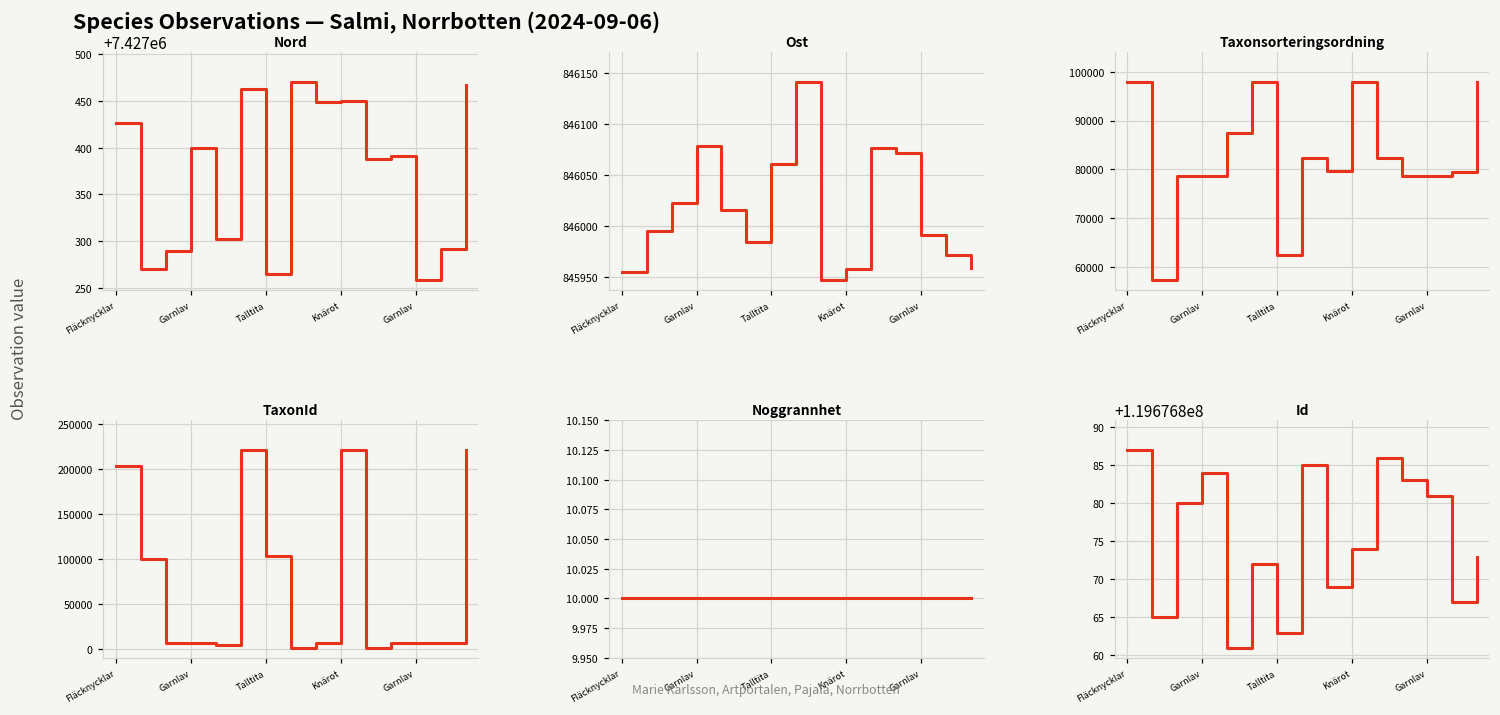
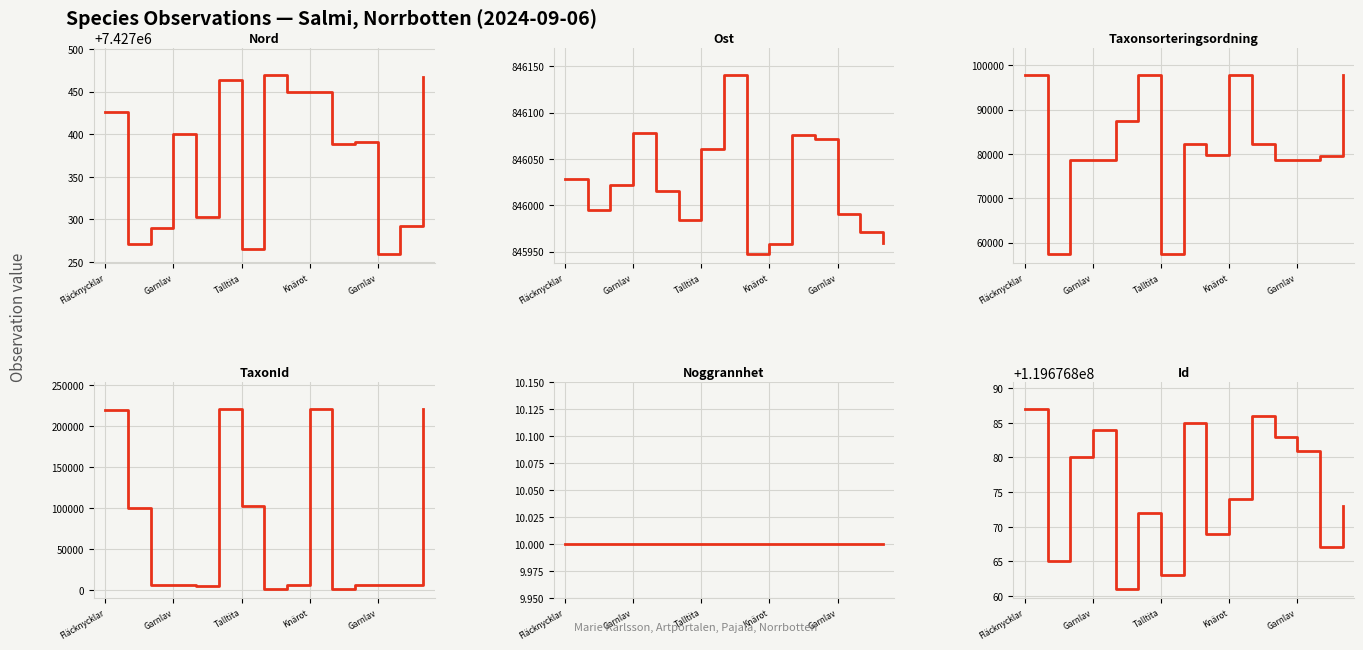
  {
    "Nord": {
      "Fläcknycklar": 7427430,
      "Talltita": 7427270
    },
    "Ost": {
-     "Fläcknycklar": 845960,
+     "Fläcknycklar": 846030,
      "Talltita": 846060
    },
    "Taxonsorteringsordning": {
      "Fläcknycklar": 98000,
-     "Talltita": 62000
+     "Talltita": 57000
    },
    "TaxonId": {
-     "Fläcknycklar": 200000,
+     "Fläcknycklar": 220000,
      "Talltita": 100000
    },
    "Noggrannhet": {
      "Fläcknycklar": 10.000,
      "Talltita": 10.000
    },
    "Id": {
      "Fläcknycklar": 119676887,
      "Talltita": 119676863
    }
  }
